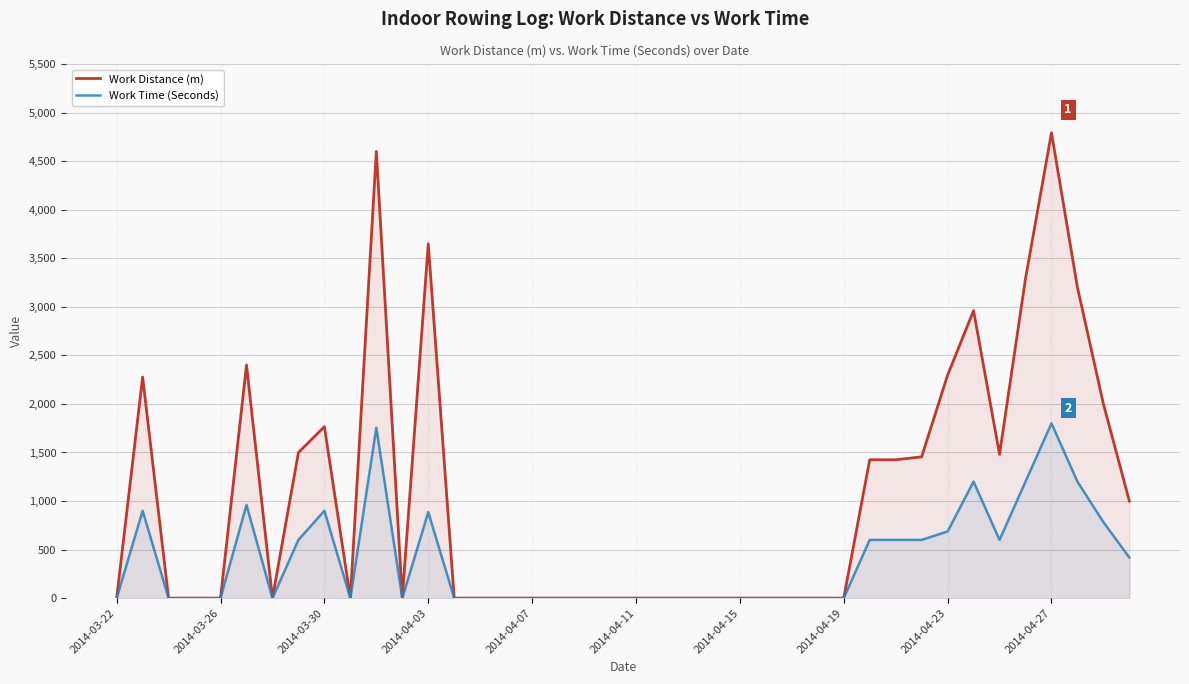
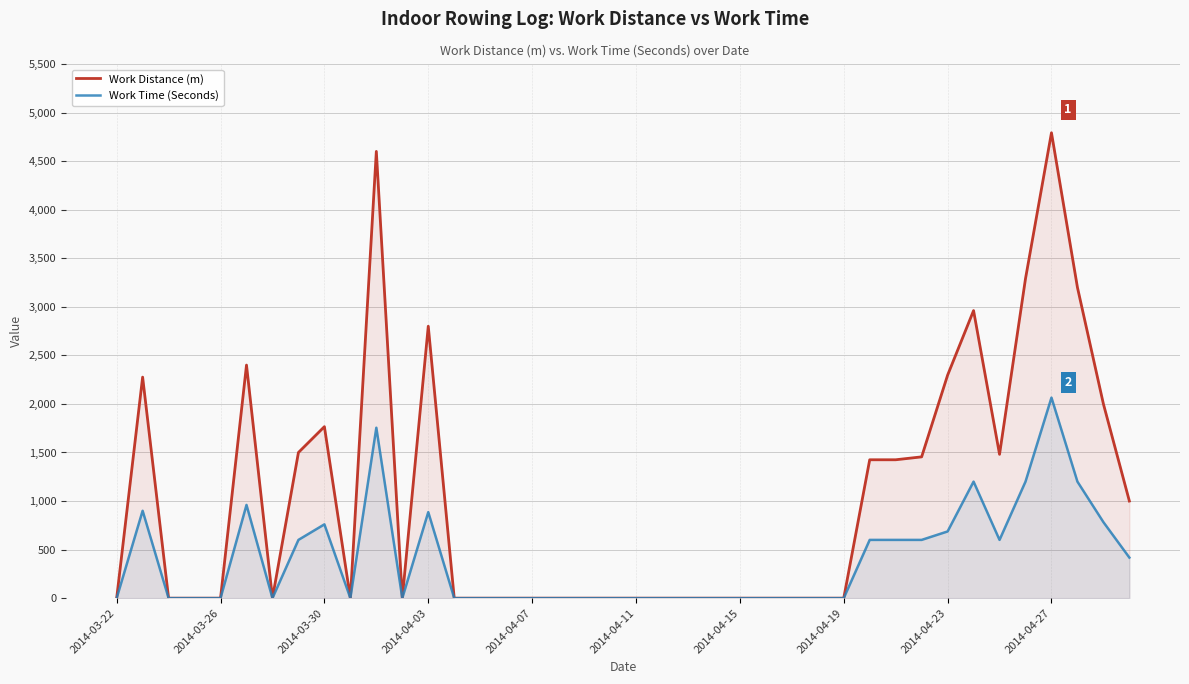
  {
    "Work Distance (m)": {
      "2014-03-30": "1,800",
-     "2014-04-03": "3,600",
+     "2014-04-03": "2,800",
      "2014-04-23": "2,300"
    },
    "Work Time (Seconds)": {
-     "2014-03-30": "900",
+     "2014-03-30": "800",
      "2014-04-03": "900",
      "2014-04-23": "700",
-     "2014-04-27": "1,800"
+     "2014-04-27": "2,100"
    }
  }
